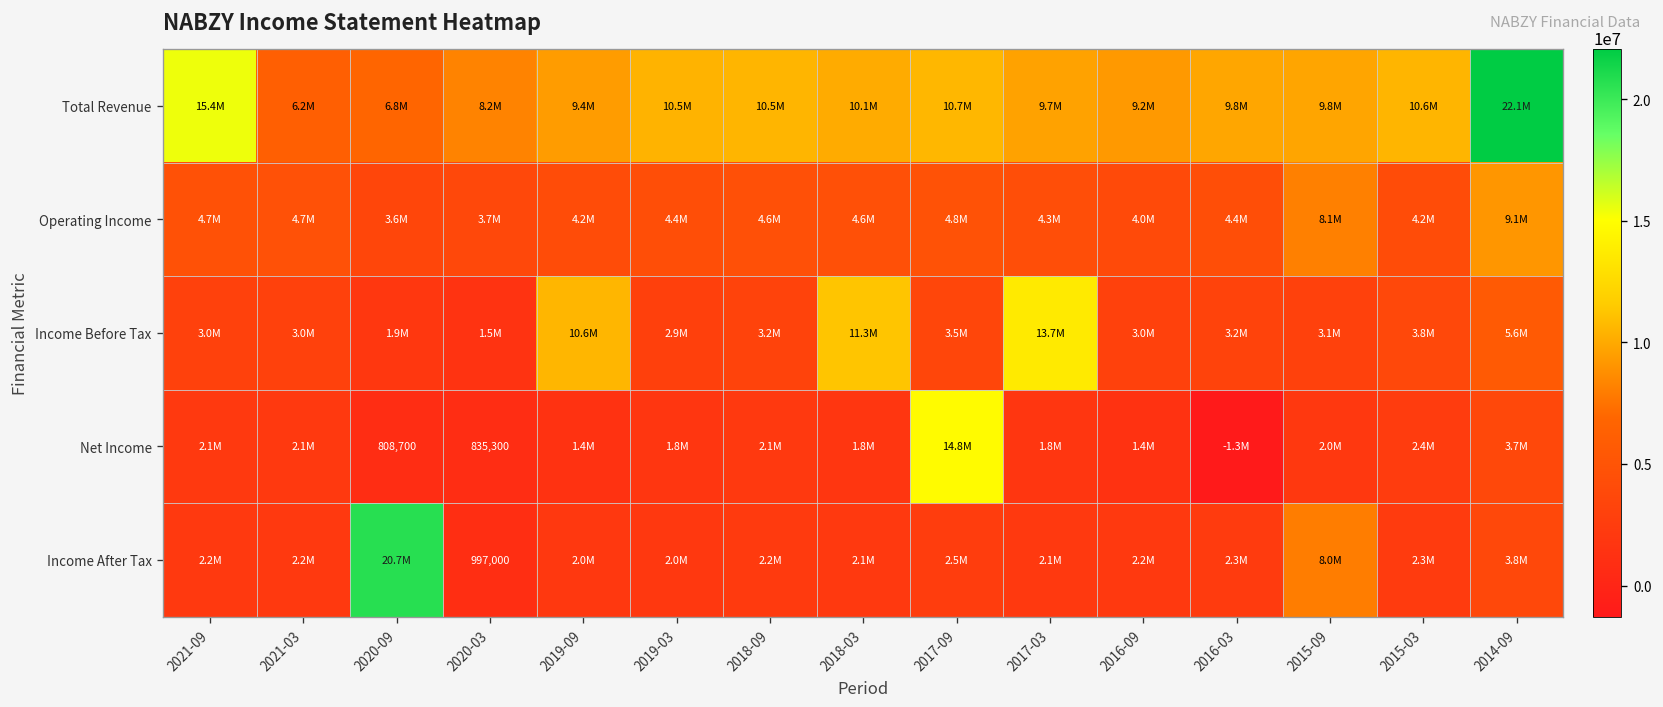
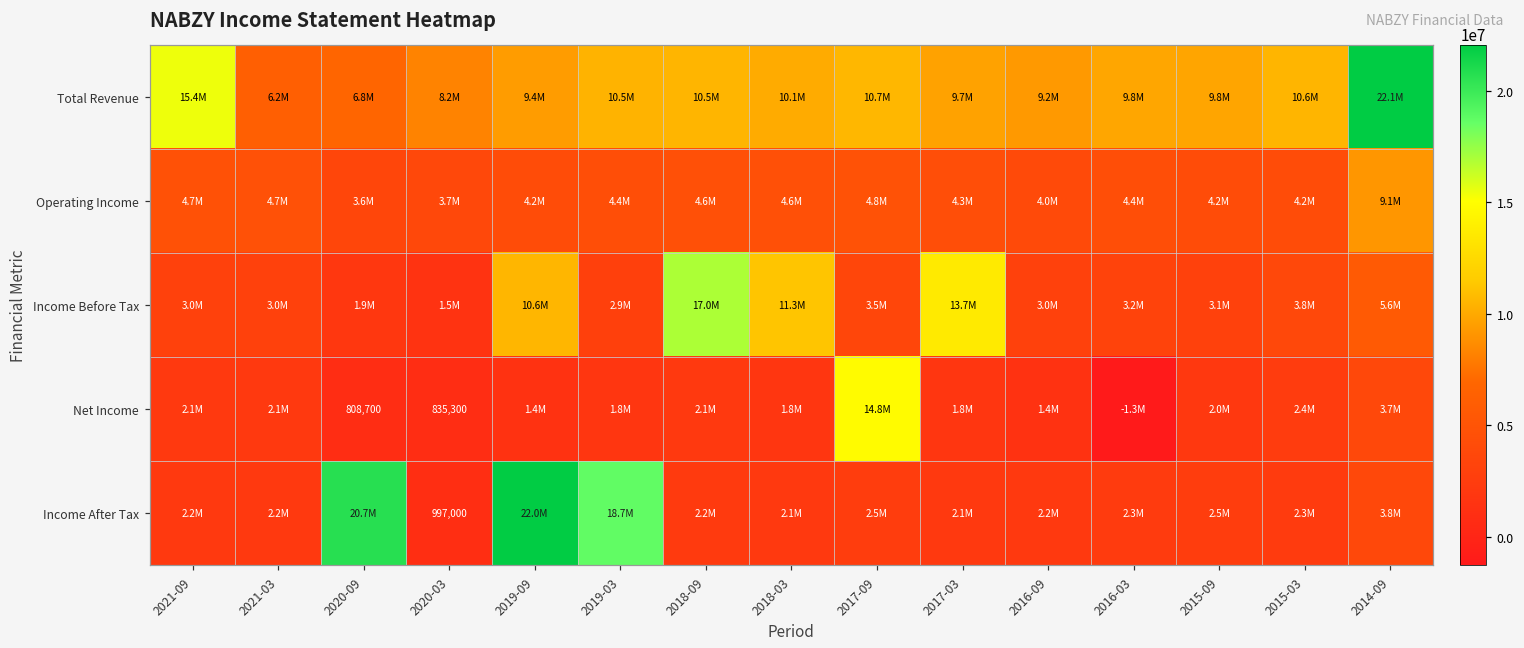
  {
    "Total Revenue": {
      "2021-09": "15.4M",
      "2021-03": "6.2M",
      "2020-09": "6.8M",
      "2020-03": "8.2M",
      "2019-09": "9.4M",
      "2019-03": "10.5M",
      "2018-09": "10.5M",
      "2018-03": "10.1M",
      "2017-09": "10.7M",
      "2017-03": "9.7M",
      "2016-09": "9.2M",
      "2016-03": "9.8M",
      "2015-09": "9.8M",
      "2015-03": "10.6M",
      "2014-09": "22.1M"
    },
    "Operating Income": {
      "2021-09": "4.7M",
      "2021-03": "4.7M",
      "2020-09": "3.6M",
      "2020-03": "3.7M",
      "2019-09": "4.2M",
      "2019-03": "4.4M",
      "2018-09": "4.6M",
      "2018-03": "4.6M",
      "2017-09": "4.8M",
      "2017-03": "4.3M",
      "2016-09": "4.0M",
      "2016-03": "4.4M",
-     "2015-09": "8.1M",
+     "2015-09": "4.2M",
      "2015-03": "4.2M",
      "2014-09": "9.1M"
    },
    "Income Before Tax": {
      "2021-09": "3.0M",
      "2021-03": "3.0M",
      "2020-09": "1.9M",
      "2020-03": "1.5M",
      "2019-09": "10.6M",
      "2019-03": "2.9M",
-     "2018-09": "3.2M",
+     "2018-09": "17.0M",
      "2018-03": "11.3M",
      "2017-09": "3.5M",
      "2017-03": "13.7M",
      "2016-09": "3.0M",
      "2016-03": "3.2M",
      "2015-09": "3.1M",
      "2015-03": "3.8M",
      "2014-09": "5.6M"
    },
    "Net Income": {
      "2021-09": "2.1M",
      "2021-03": "2.1M",
      "2020-09": "808,700",
      "2020-03": "835,300",
      "2019-09": "1.4M",
      "2019-03": "1.8M",
      "2018-09": "2.1M",
      "2018-03": "1.8M",
      "2017-09": "14.8M",
      "2017-03": "1.8M",
      "2016-09": "1.4M",
      "2016-03": "-1.3M",
      "2015-09": "2.0M",
      "2015-03": "2.4M",
      "2014-09": "3.7M"
    },
    "Income After Tax": {
      "2021-09": "2.2M",
      "2021-03": "2.2M",
      "2020-09": "20.7M",
      "2020-03": "997,000",
-     "2019-09": "2.0M",
-     "2019-03": "2.0M",
+     "2019-09": "22.0M",
+     "2019-03": "18.7M",
      "2018-09": "2.2M",
      "2018-03": "2.1M",
      "2017-09": "2.5M",
      "2017-03": "2.1M",
      "2016-09": "2.2M",
      "2016-03": "2.3M",
-     "2015-09": "8.0M",
+     "2015-09": "2.5M",
      "2015-03": "2.3M",
      "2014-09": "3.8M"
    }
  }
